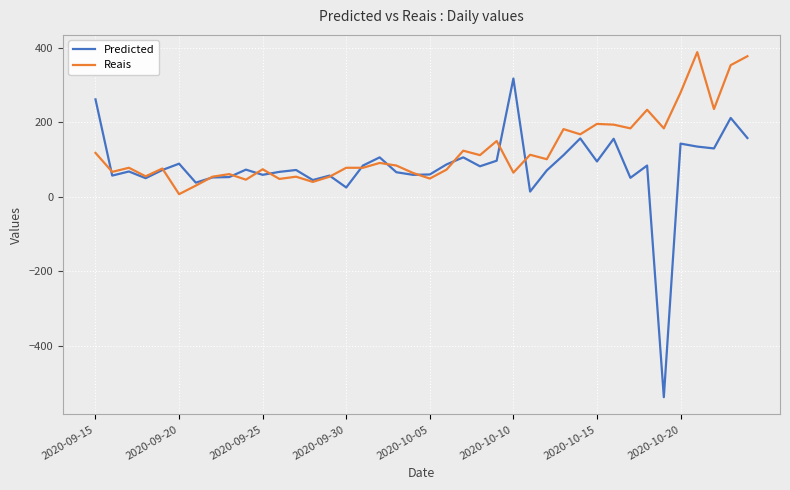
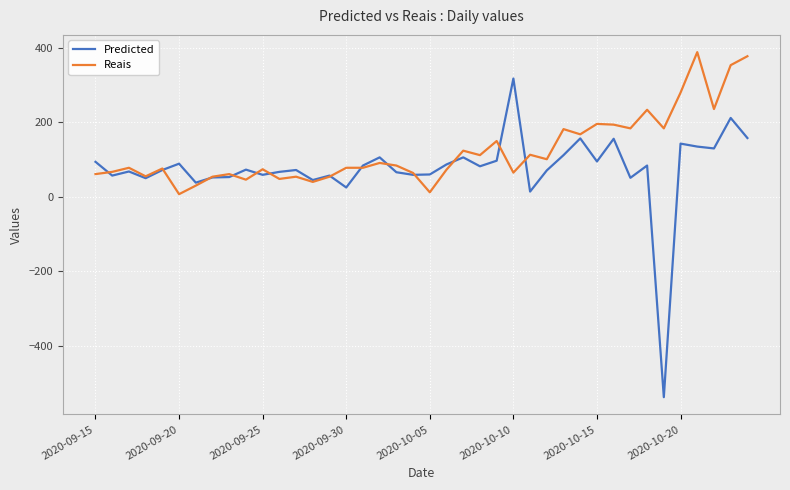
  {
    "Predicted": {
-     "2020-09-15": 260,
+     "2020-09-15": 90,
      "2020-09-20": 90,
      "2020-09-25": 60,
      "2020-09-30": 30,
      "2020-10-05": 60,
      "2020-10-10": 320,
      "2020-10-15": 100,
      "2020-10-20": 140
    },
    "Reais": {
-     "2020-09-15": 120,
+     "2020-09-15": 60,
      "2020-09-20": 10,
      "2020-09-25": 70,
      "2020-09-30": 80,
-     "2020-10-05": 50,
+     "2020-10-05": 10,
      "2020-10-10": 70,
      "2020-10-15": 200,
      "2020-10-20": 280
    }
  }
